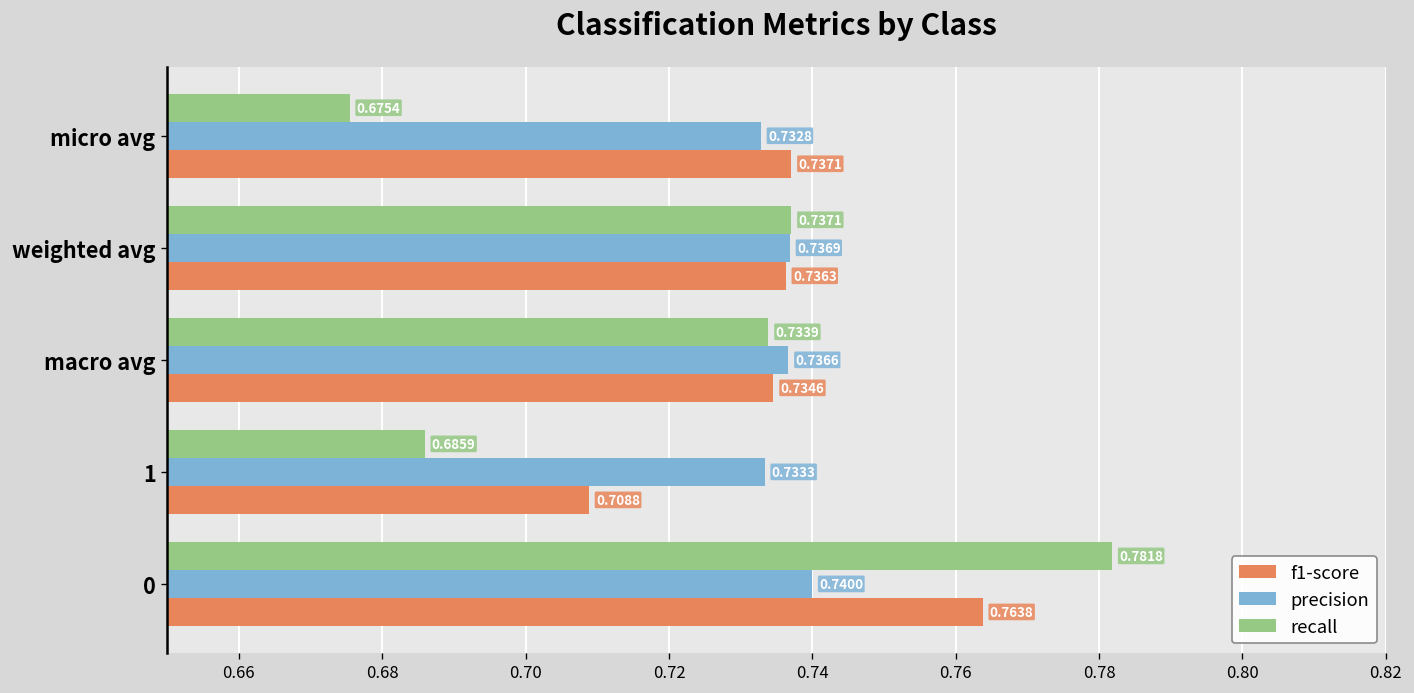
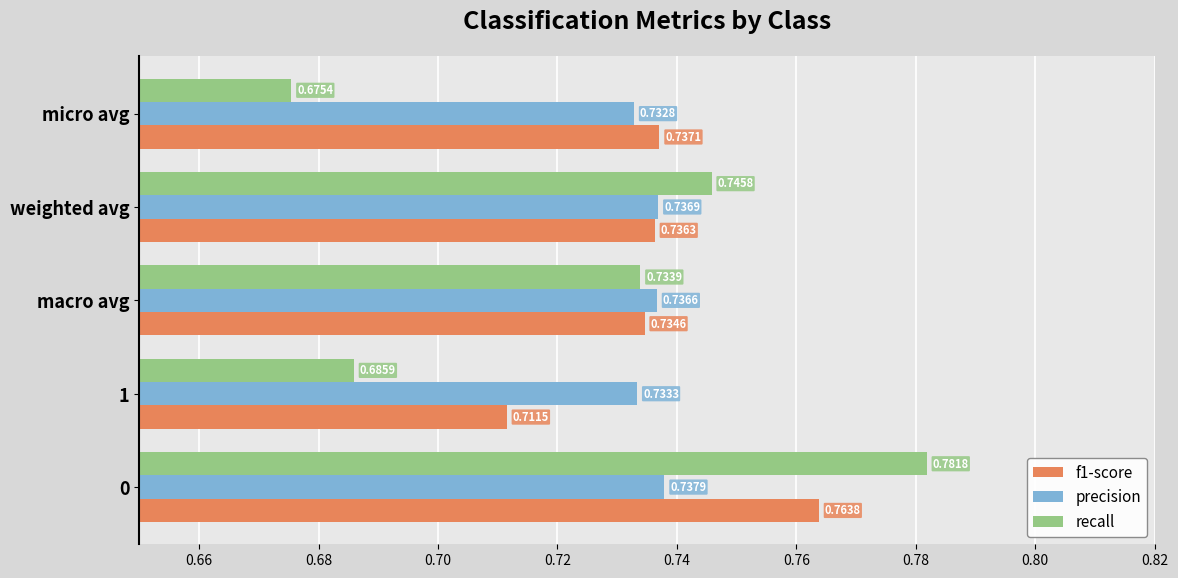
  {
    "f1-score": {
-     "1": 0.7088
+     "1": 0.7115
    },
    "precision": {
-     "0": 0.7400
+     "0": 0.7379
    },
    "recall": {
-     "weighted avg": 0.7371
+     "weighted avg": 0.7458
    }
  }
